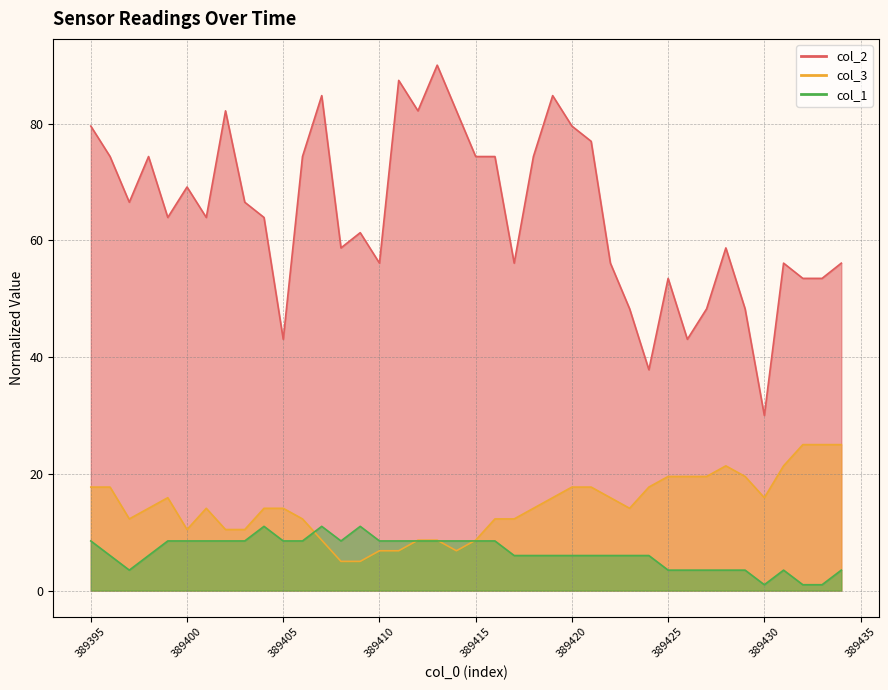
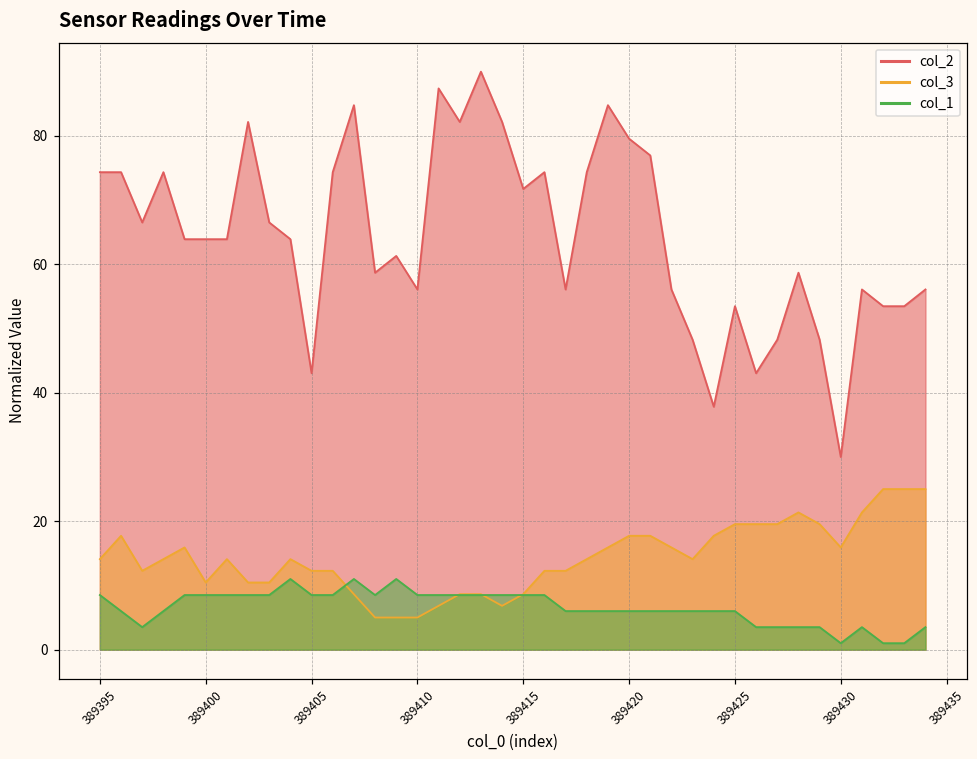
  {
    "col_2": {
-     "389395": 80,
-     "389400": 69,
+     "389395": 74,
+     "389400": 64,
      "389405": 43,
      "389410": 56,
-     "389415": 74,
+     "389415": 72,
      "389420": 80,
      "389425": 53,
      "389430": 30
    },
    "col_3": {
-     "389395": 18,
+     "389395": 14,
      "389400": 10,
-     "389405": 14,
-     "389410": 7,
+     "389405": 12,
+     "389410": 5,
      "389420": 18,
      "389425": 20,
      "389430": 16
    },
    "col_1": {
      "389395": 8,
      "389400": 8,
      "389405": 8,
      "389410": 8,
      "389420": 6,
-     "389425": 3,
+     "389425": 6,
      "389430": 1
    }
  }
